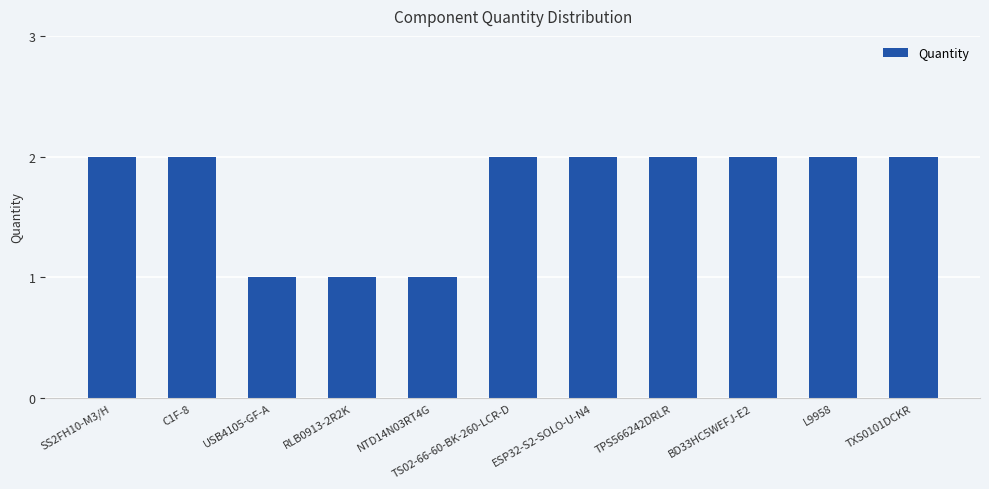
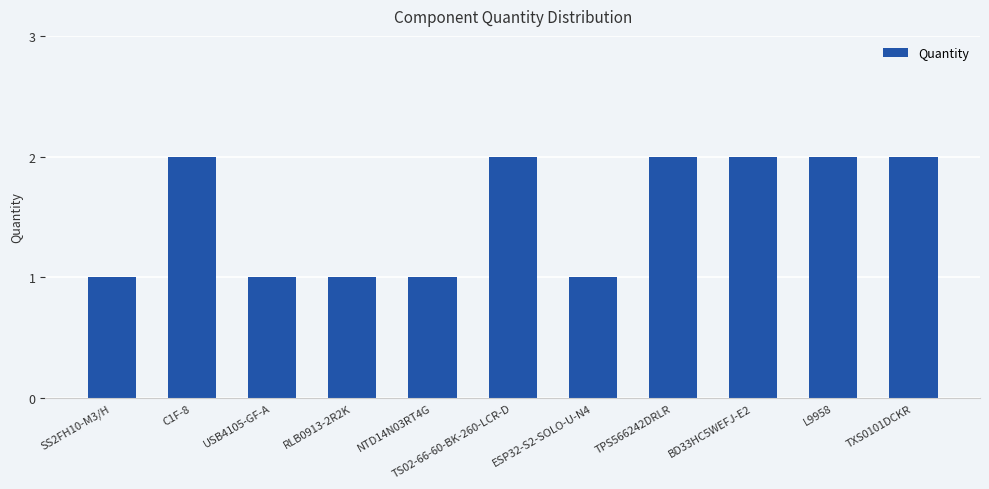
  {
-   "SS2FH10-M3/H": 2,
+   "SS2FH10-M3/H": 1,
    "C1F-8": 2,
    "USB4105-GF-A": 1,
    "RLB0913-2R2K": 1,
    "NTD14N03RT4G": 1,
    "TS02-66-60-BK-260-LCR-D": 2,
-   "ESP32-S2-SOLO-U-N4": 2,
+   "ESP32-S2-SOLO-U-N4": 1,
    "TPS566242DRLR": 2,
    "BD33HC5WEFJ-E2": 2,
    "L9958": 2,
    "TXS0101DCKR": 2
  }
